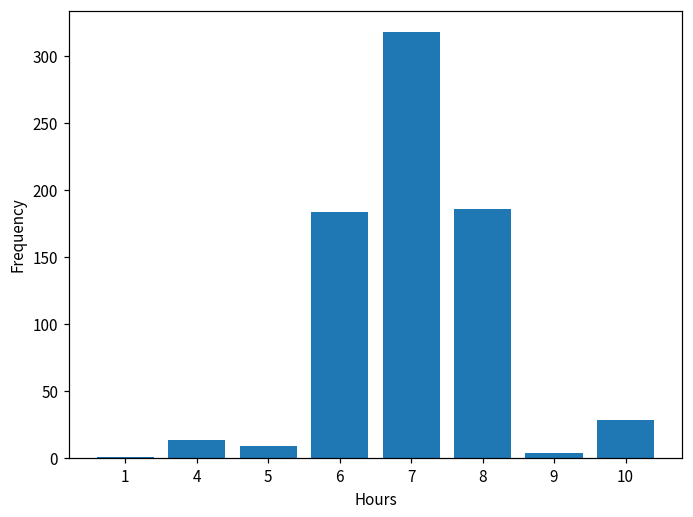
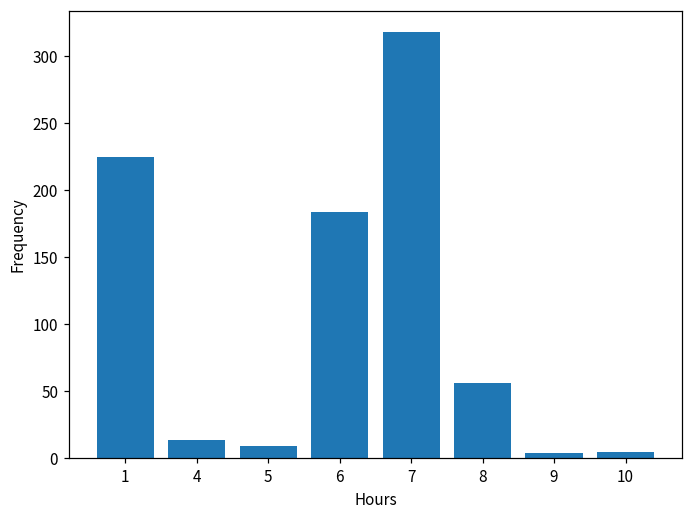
  {
-   "1": 1,
+   "1": 225,
    "4": 14,
    "5": 9,
    "6": 184,
    "7": 318,
-   "8": 186,
+   "8": 56,
    "9": 4,
-   "10": 29
+   "10": 5
  }
